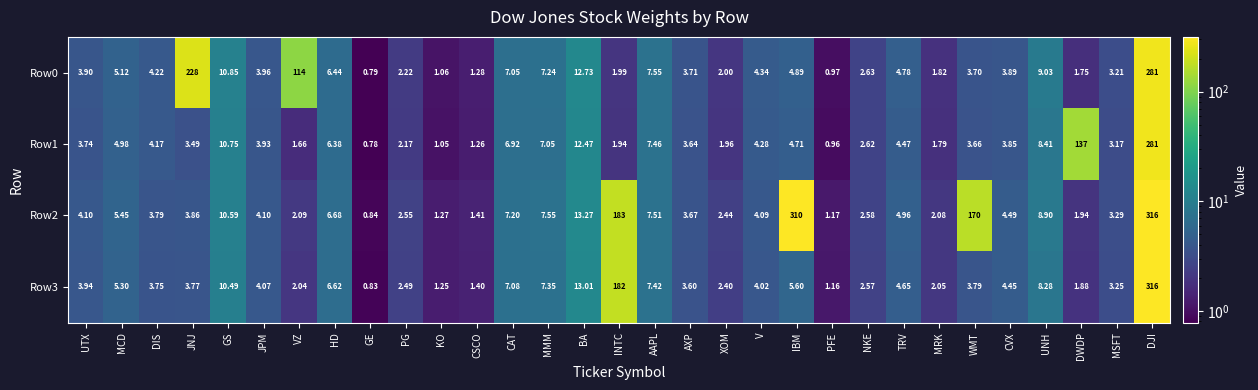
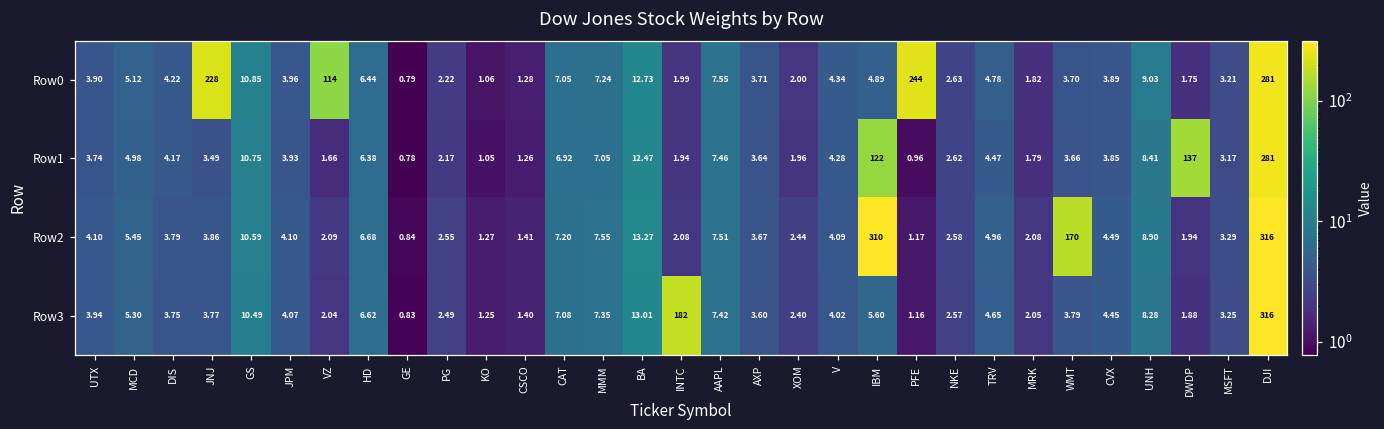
  {
    "Row0": {
      "UTX": 3.90,
      "MCD": 5.12,
      "DIS": 4.22,
      "JNJ": 228,
      "GS": 10.85,
      "JPM": 3.96,
      "VZ": 114,
      "HD": 6.44,
      "GE": 0.79,
      "PG": 2.22,
      "KO": 1.06,
      "CSCO": 1.28,
      "CAT": 7.05,
      "MMM": 7.24,
      "BA": 12.73,
      "INTC": 1.99,
      "AAPL": 7.55,
      "AXP": 3.71,
      "XOM": 2.00,
      "V": 4.34,
      "IBM": 4.89,
-     "PFE": 0.97,
+     "PFE": 244,
      "NKE": 2.63,
      "TRV": 4.78,
      "MRK": 1.82,
      "WMT": 3.70,
      "CVX": 3.89,
      "UNH": 9.03,
      "DWDP": 1.75,
      "MSFT": 3.21,
      "DJI": 281
    },
    "Row1": {
      "UTX": 3.74,
      "MCD": 4.98,
      "DIS": 4.17,
      "JNJ": 3.49,
      "GS": 10.75,
      "JPM": 3.93,
      "VZ": 1.66,
      "HD": 6.38,
      "GE": 0.78,
      "PG": 2.17,
      "KO": 1.05,
      "CSCO": 1.26,
      "CAT": 6.92,
      "MMM": 7.05,
      "BA": 12.47,
      "INTC": 1.94,
      "AAPL": 7.46,
      "AXP": 3.64,
      "XOM": 1.96,
      "V": 4.28,
-     "IBM": 4.71,
+     "IBM": 122,
      "PFE": 0.96,
      "NKE": 2.62,
      "TRV": 4.47,
      "MRK": 1.79,
      "WMT": 3.66,
      "CVX": 3.85,
      "UNH": 8.41,
      "DWDP": 137,
      "MSFT": 3.17,
      "DJI": 281
    },
    "Row2": {
      "UTX": 4.10,
      "MCD": 5.45,
      "DIS": 3.79,
      "JNJ": 3.86,
      "GS": 10.59,
      "JPM": 4.10,
      "VZ": 2.09,
      "HD": 6.68,
      "GE": 0.84,
      "PG": 2.55,
      "KO": 1.27,
      "CSCO": 1.41,
      "CAT": 7.20,
      "MMM": 7.55,
      "BA": 13.27,
-     "INTC": 183,
+     "INTC": 2.08,
      "AAPL": 7.51,
      "AXP": 3.67,
      "XOM": 2.44,
      "V": 4.09,
      "IBM": 310,
      "PFE": 1.17,
      "NKE": 2.58,
      "TRV": 4.96,
      "MRK": 2.08,
      "WMT": 170,
      "CVX": 4.49,
      "UNH": 8.90,
      "DWDP": 1.94,
      "MSFT": 3.29,
      "DJI": 316
    },
    "Row3": {
      "UTX": 3.94,
      "MCD": 5.30,
      "DIS": 3.75,
      "JNJ": 3.77,
      "GS": 10.49,
      "JPM": 4.07,
      "VZ": 2.04,
      "HD": 6.62,
      "GE": 0.83,
      "PG": 2.49,
      "KO": 1.25,
      "CSCO": 1.40,
      "CAT": 7.08,
      "MMM": 7.35,
      "BA": 13.01,
      "INTC": 182,
      "AAPL": 7.42,
      "AXP": 3.60,
      "XOM": 2.40,
      "V": 4.02,
      "IBM": 5.60,
      "PFE": 1.16,
      "NKE": 2.57,
      "TRV": 4.65,
      "MRK": 2.05,
      "WMT": 3.79,
      "CVX": 4.45,
      "UNH": 8.28,
      "DWDP": 1.88,
      "MSFT": 3.25,
      "DJI": 316
    }
  }
